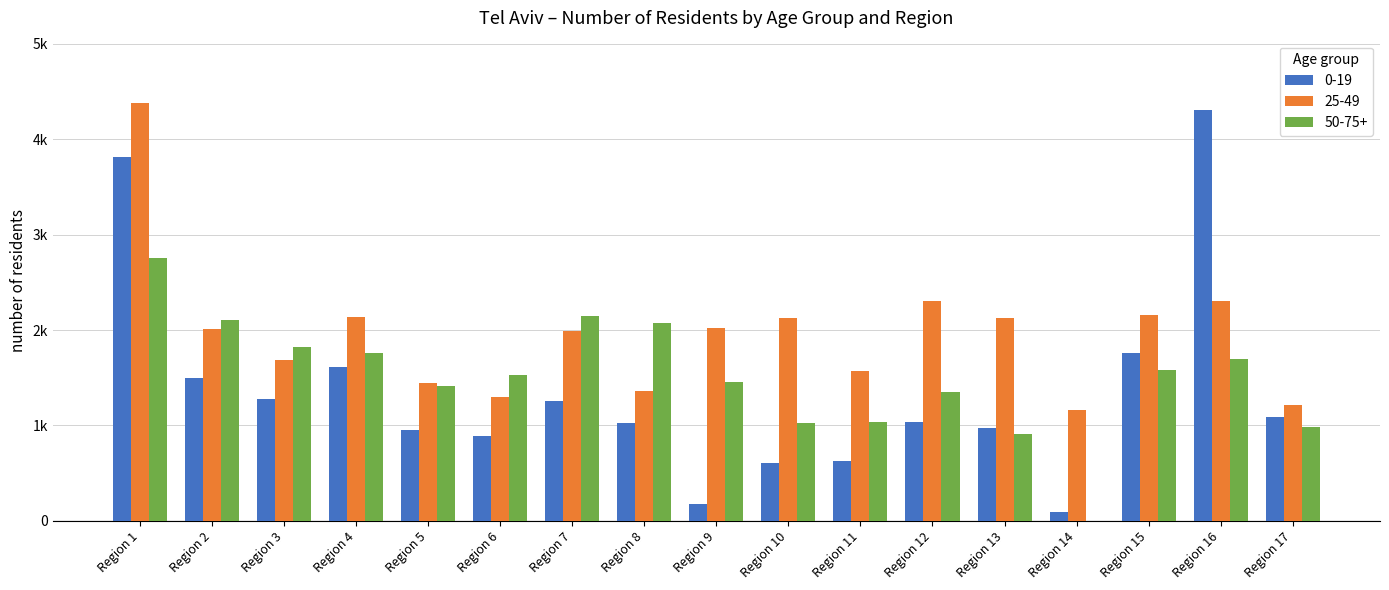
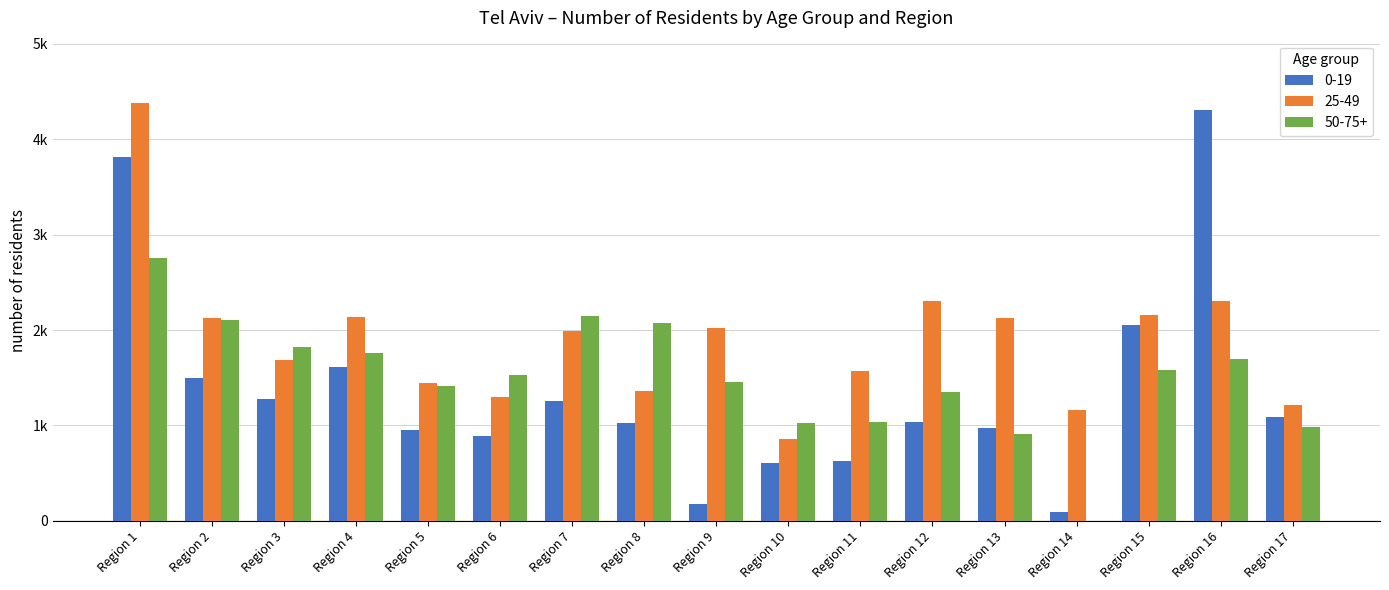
  {
    "0-19": {
      "Region 1": 3800,
      "Region 2": 1500,
      "Region 3": 1300,
      "Region 4": 1600,
      "Region 5": 1000,
      "Region 6": 900,
      "Region 7": 1300,
      "Region 8": 1000,
      "Region 9": 200,
      "Region 10": 600,
      "Region 11": 600,
      "Region 12": 1000,
      "Region 13": 1000,
      "Region 14": 100,
-     "Region 15": 1800,
+     "Region 15": 2100,
      "Region 16": 4300,
      "Region 17": 1100
    },
    "25-49": {
      "Region 1": 4400,
-     "Region 2": 2000,
+     "Region 2": 2100,
      "Region 3": 1700,
      "Region 4": 2100,
      "Region 5": 1400,
      "Region 6": 1300,
      "Region 7": 2000,
      "Region 8": 1400,
      "Region 9": 2000,
-     "Region 10": 2100,
+     "Region 10": 900,
      "Region 11": 1600,
      "Region 12": 2300,
      "Region 13": 2100,
      "Region 14": 1200,
      "Region 15": 2200,
      "Region 16": 2300,
      "Region 17": 1200
    },
    "50-75+": {
      "Region 1": 2800,
      "Region 2": 2100,
      "Region 3": 1800,
      "Region 4": 1800,
      "Region 5": 1400,
      "Region 6": 1500,
      "Region 7": 2200,
      "Region 8": 2100,
      "Region 9": 1500,
      "Region 10": 1000,
      "Region 11": 1000,
      "Region 12": 1400,
      "Region 13": 900,
      "Region 14": 0,
      "Region 15": 1600,
      "Region 16": 1700,
      "Region 17": 1000
    }
  }
